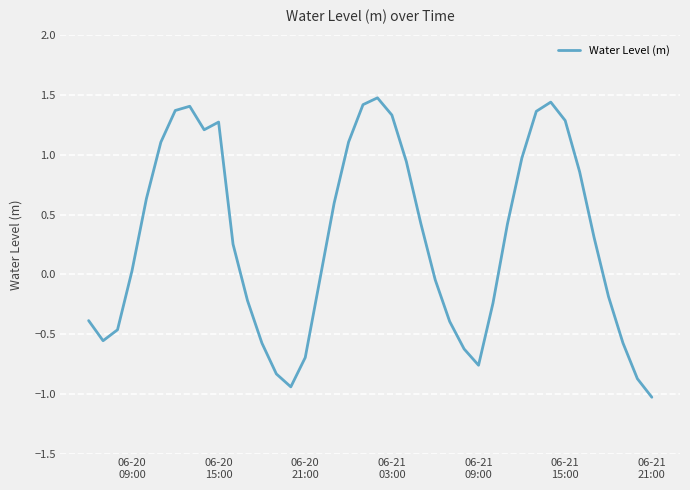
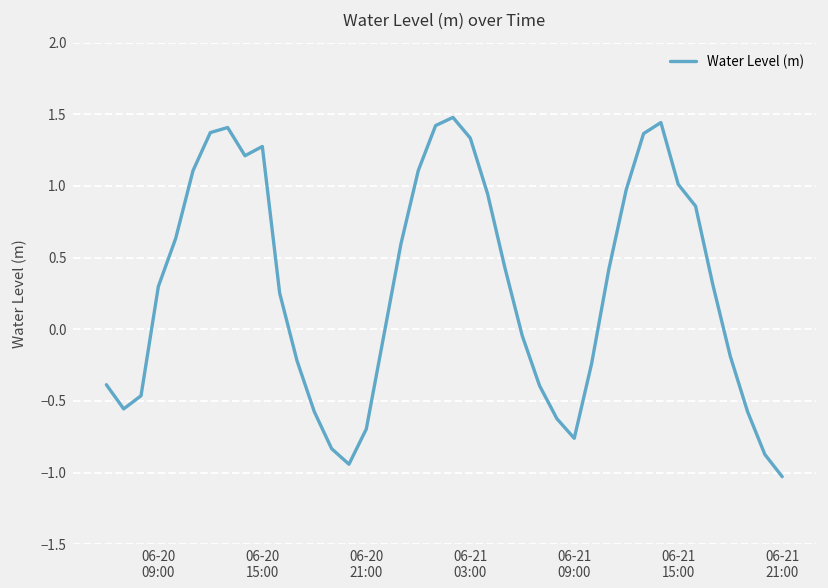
  {
-   "06-20 09:00": 0.03,
+   "06-20 09:00": 0.30,
    "06-20 15:00": 1.27,
    "06-20 21:00": -0.70,
    "06-21 03:00": 1.33,
    "06-21 09:00": -0.76,
-   "06-21 15:00": 1.29,
+   "06-21 15:00": 1.01,
    "06-21 21:00": -1.03
  }
